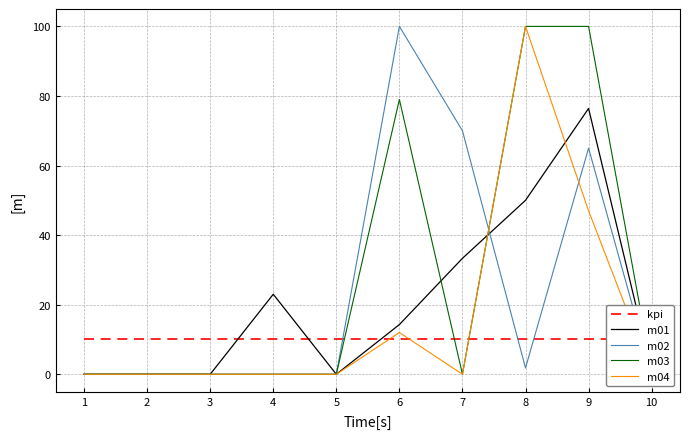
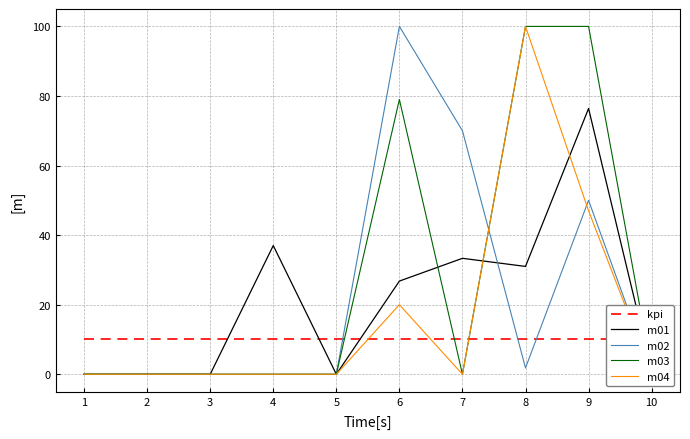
  {
    "kpi": {
      "1": 10,
      "2": 10,
      "3": 10,
      "4": 10,
      "5": 10,
      "6": 10,
      "7": 10,
      "8": 10,
      "9": 10
    },
    "m01": {
-     "4": 23,
-     "6": 14,
+     "4": 37,
+     "6": 27,
      "7": 33,
-     "8": 50,
+     "8": 31,
      "9": 76
    },
    "m02": {
      "6": 100,
      "7": 70,
      "8": 2,
-     "9": 65
+     "9": 50
    },
    "m03": {
      "6": 79,
      "9": 100
    },
    "m04": {
-     "6": 12,
+     "6": 20,
      "9": 47
    }
  }
